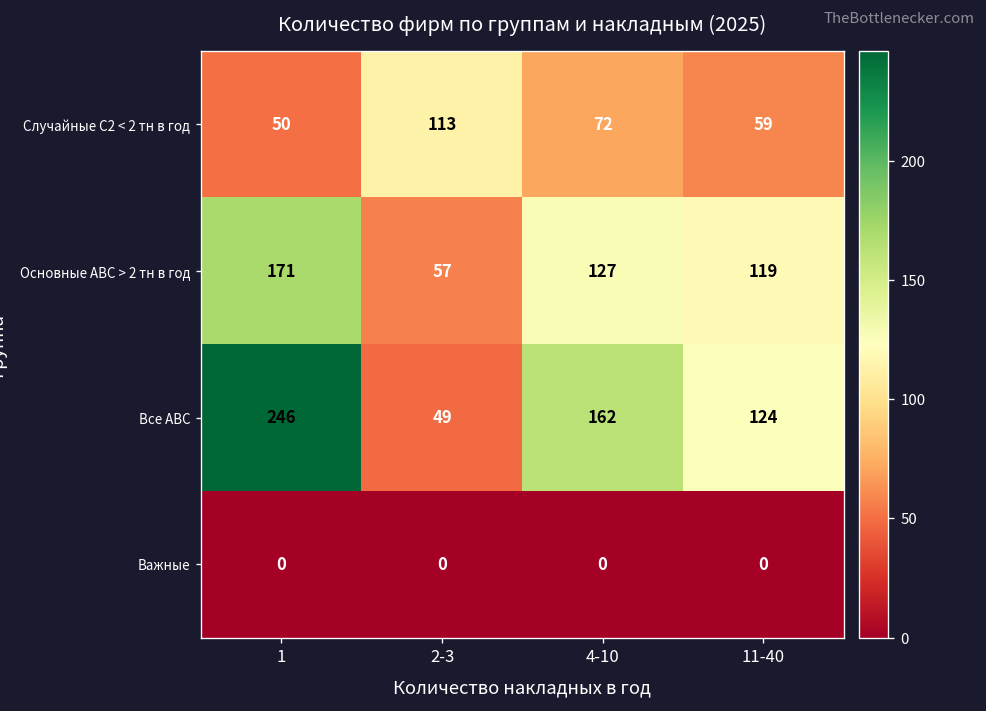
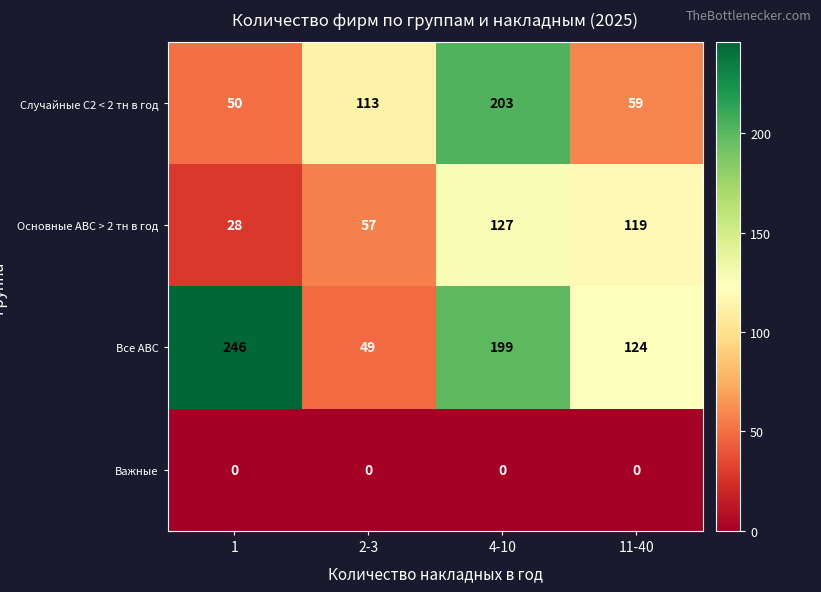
  {
    "Случайные С2 < 2 тн в год": {
      "1": 50,
      "2-3": 113,
-     "4-10": 72,
+     "4-10": 203,
      "11-40": 59
    },
    "Основные АВС > 2 тн в год": {
-     "1": 171,
+     "1": 28,
      "2-3": 57,
      "4-10": 127,
      "11-40": 119
    },
    "Все АВС": {
      "1": 246,
      "2-3": 49,
-     "4-10": 162,
+     "4-10": 199,
      "11-40": 124
    },
    "Важные": {
      "1": 0,
      "2-3": 0,
      "4-10": 0,
      "11-40": 0
    }
  }
